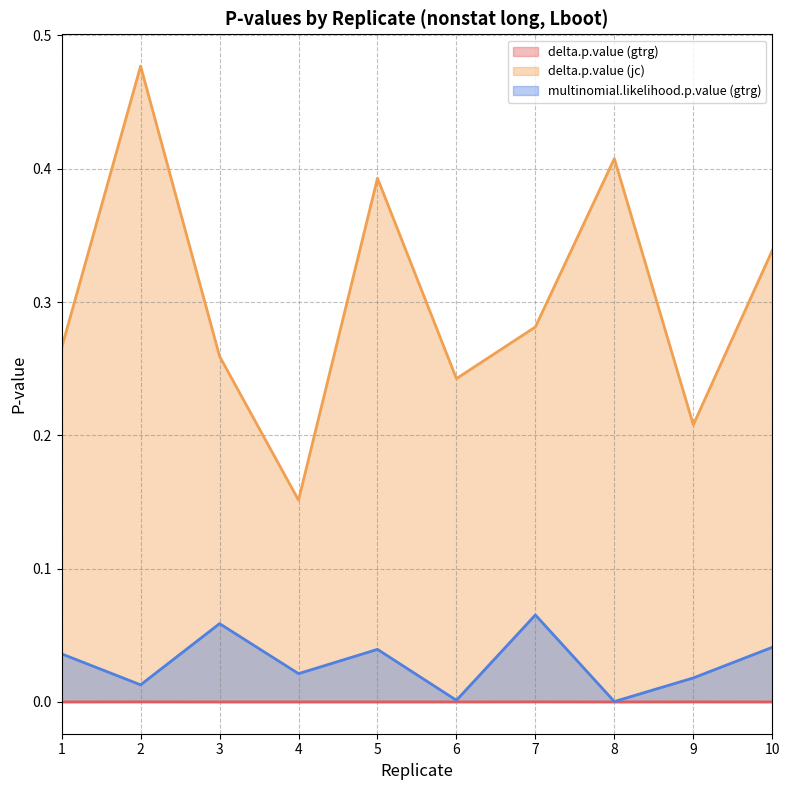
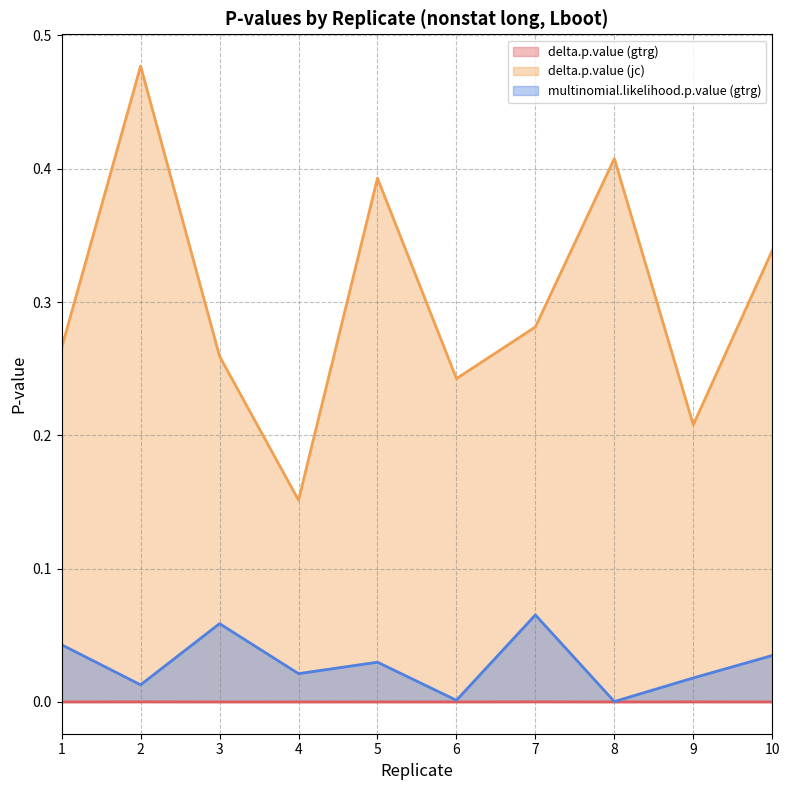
  {
    "multinomial.likelihood.p.value (gtrg)": {
-     "1": 0.036,
+     "1": 0.043,
      "2": 0.013,
      "3": 0.059,
      "4": 0.021,
-     "5": 0.039,
+     "5": 0.030,
      "7": 0.065,
      "9": 0.018,
-     "10": 0.041
+     "10": 0.035
    }
  }
